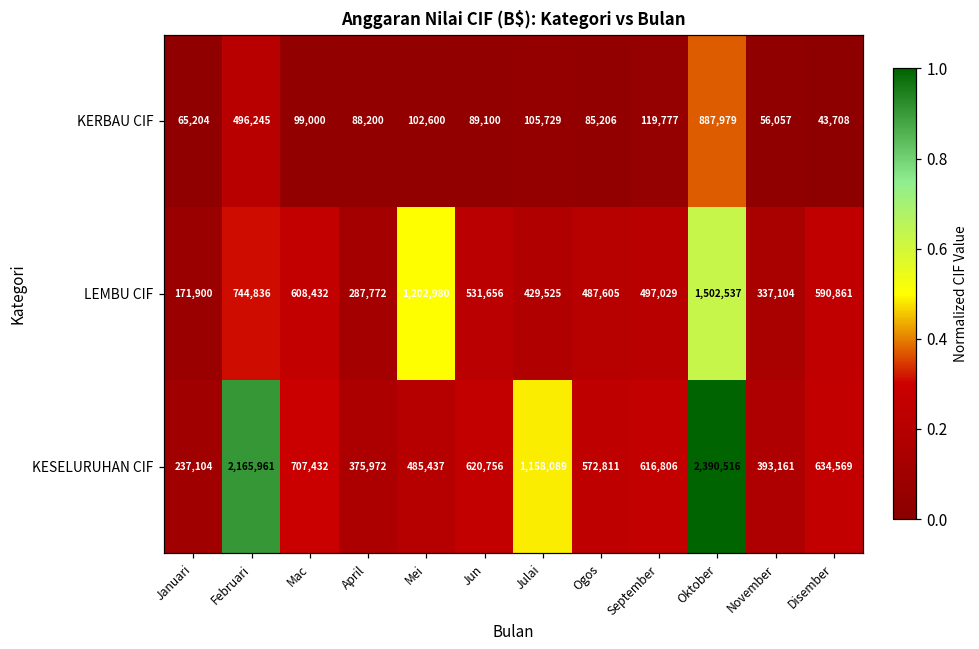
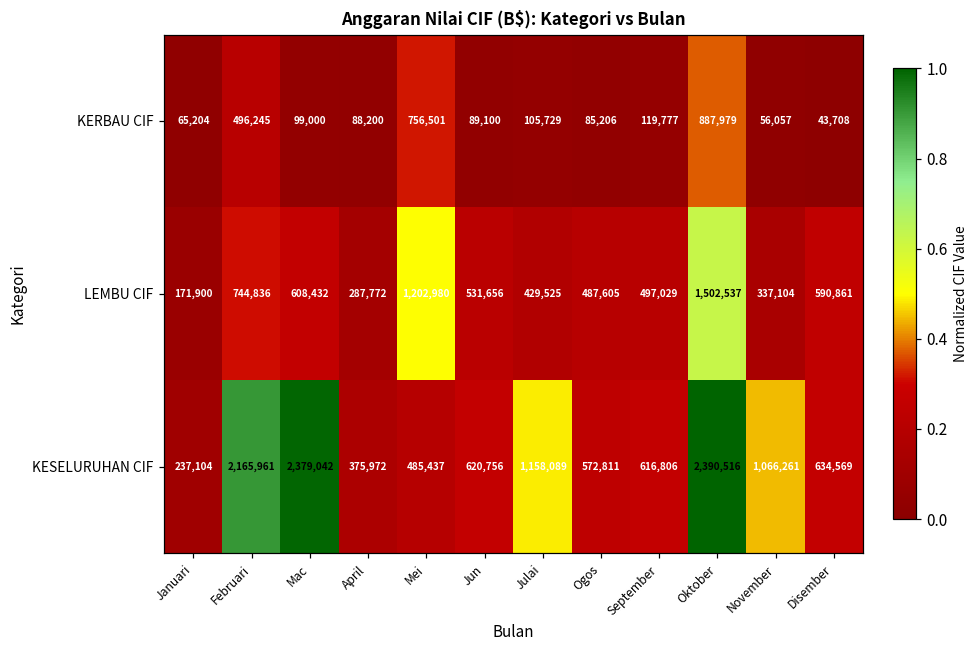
  {
    "KERBAU CIF": {
      "Januari": "65,204",
      "Februari": "496,245",
      "Mac": "99,000",
      "April": "88,200",
-     "Mei": "102,600",
+     "Mei": "756,501",
      "Jun": "89,100",
      "Julai": "105,729",
      "Ogos": "85,206",
      "September": "119,777",
      "Oktober": "887,979",
      "November": "56,057",
      "Disember": "43,708"
    },
    "LEMBU CIF": {
      "Januari": "171,900",
      "Februari": "744,836",
      "Mac": "608,432",
      "April": "287,772",
      "Mei": "1,202,980",
      "Jun": "531,656",
      "Julai": "429,525",
      "Ogos": "487,605",
      "September": "497,029",
      "Oktober": "1,502,537",
      "November": "337,104",
      "Disember": "590,861"
    },
    "KESELURUHAN CIF": {
      "Januari": "237,104",
      "Februari": "2,165,961",
-     "Mac": "707,432",
+     "Mac": "2,379,042",
      "April": "375,972",
      "Mei": "485,437",
      "Jun": "620,756",
      "Julai": "1,158,089",
      "Ogos": "572,811",
      "September": "616,806",
      "Oktober": "2,390,516",
-     "November": "393,161",
+     "November": "1,066,261",
      "Disember": "634,569"
    }
  }
